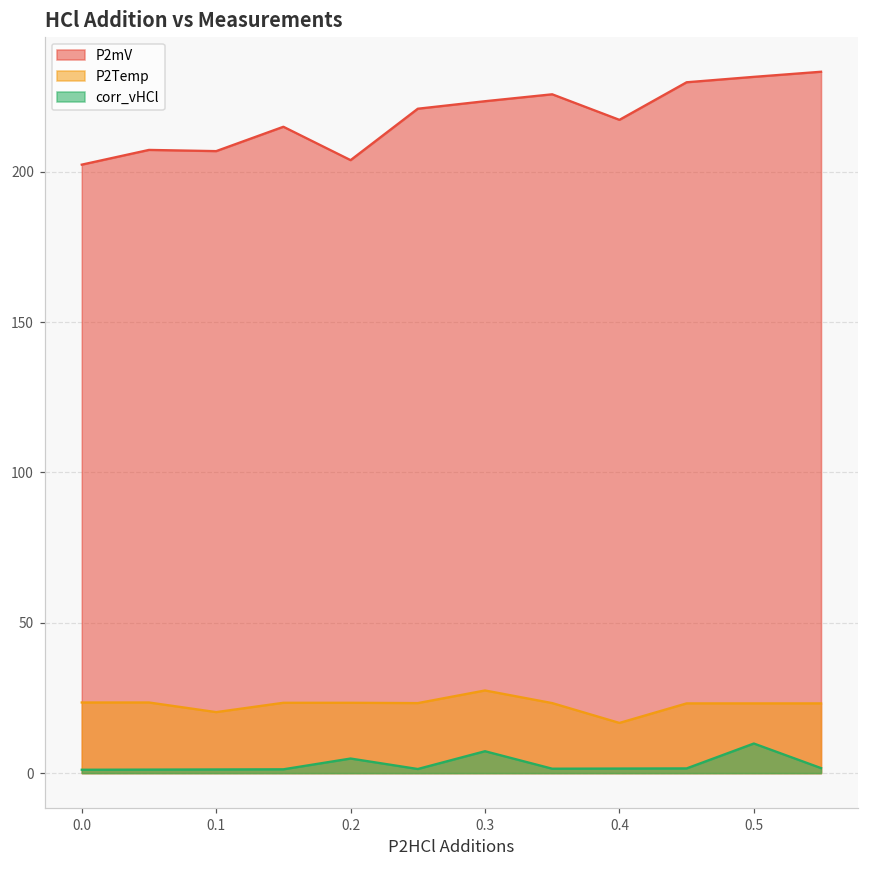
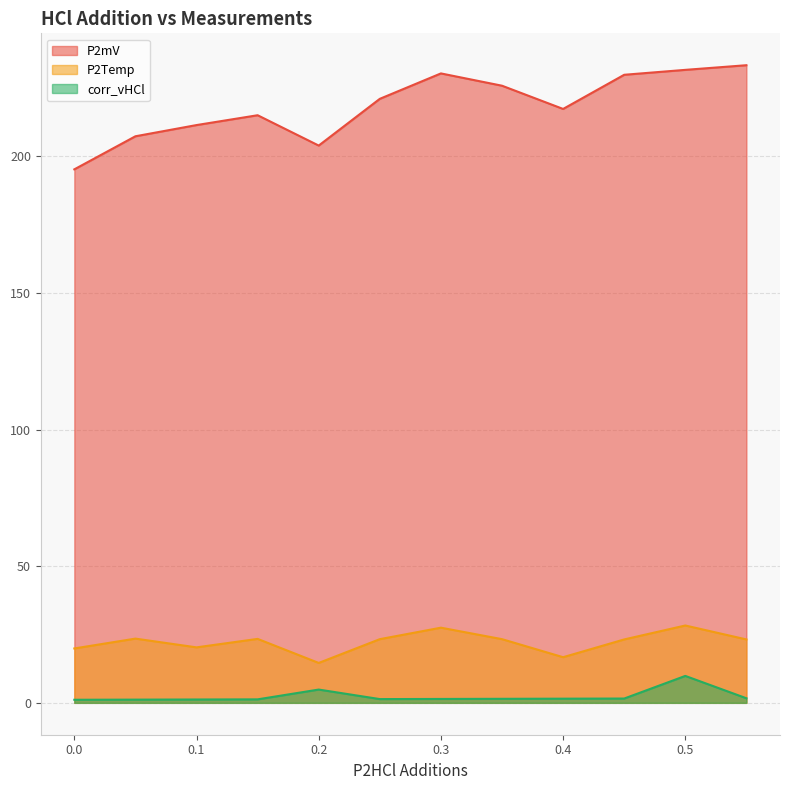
  {
    "P2mV": {
-     "0.0": 202,
-     "0.1": 207,
+     "0.0": 195,
+     "0.1": 211,
      "0.2": 204,
-     "0.3": 224,
+     "0.3": 230,
      "0.4": 217,
      "0.5": 232
    },
    "P2Temp": {
-     "0.0": 24,
+     "0.0": 20,
      "0.1": 20,
-     "0.2": 23,
+     "0.2": 15,
      "0.3": 28,
      "0.4": 17,
-     "0.5": 23
+     "0.5": 28
    },
    "corr_vHCl": {
      "0.0": 1,
      "0.1": 1,
      "0.2": 5,
-     "0.3": 7,
+     "0.3": 1,
      "0.4": 2,
      "0.5": 10
    }
  }
